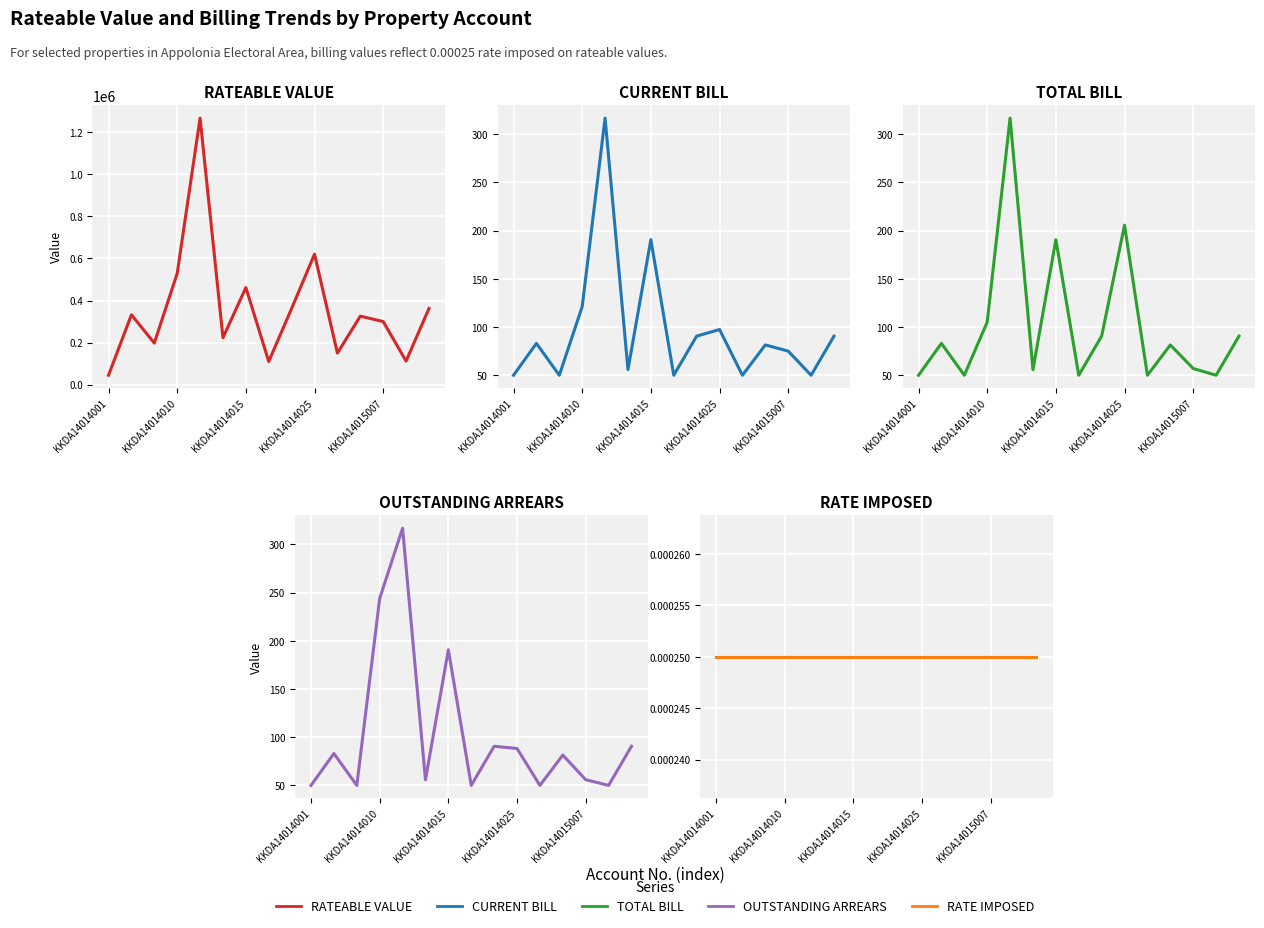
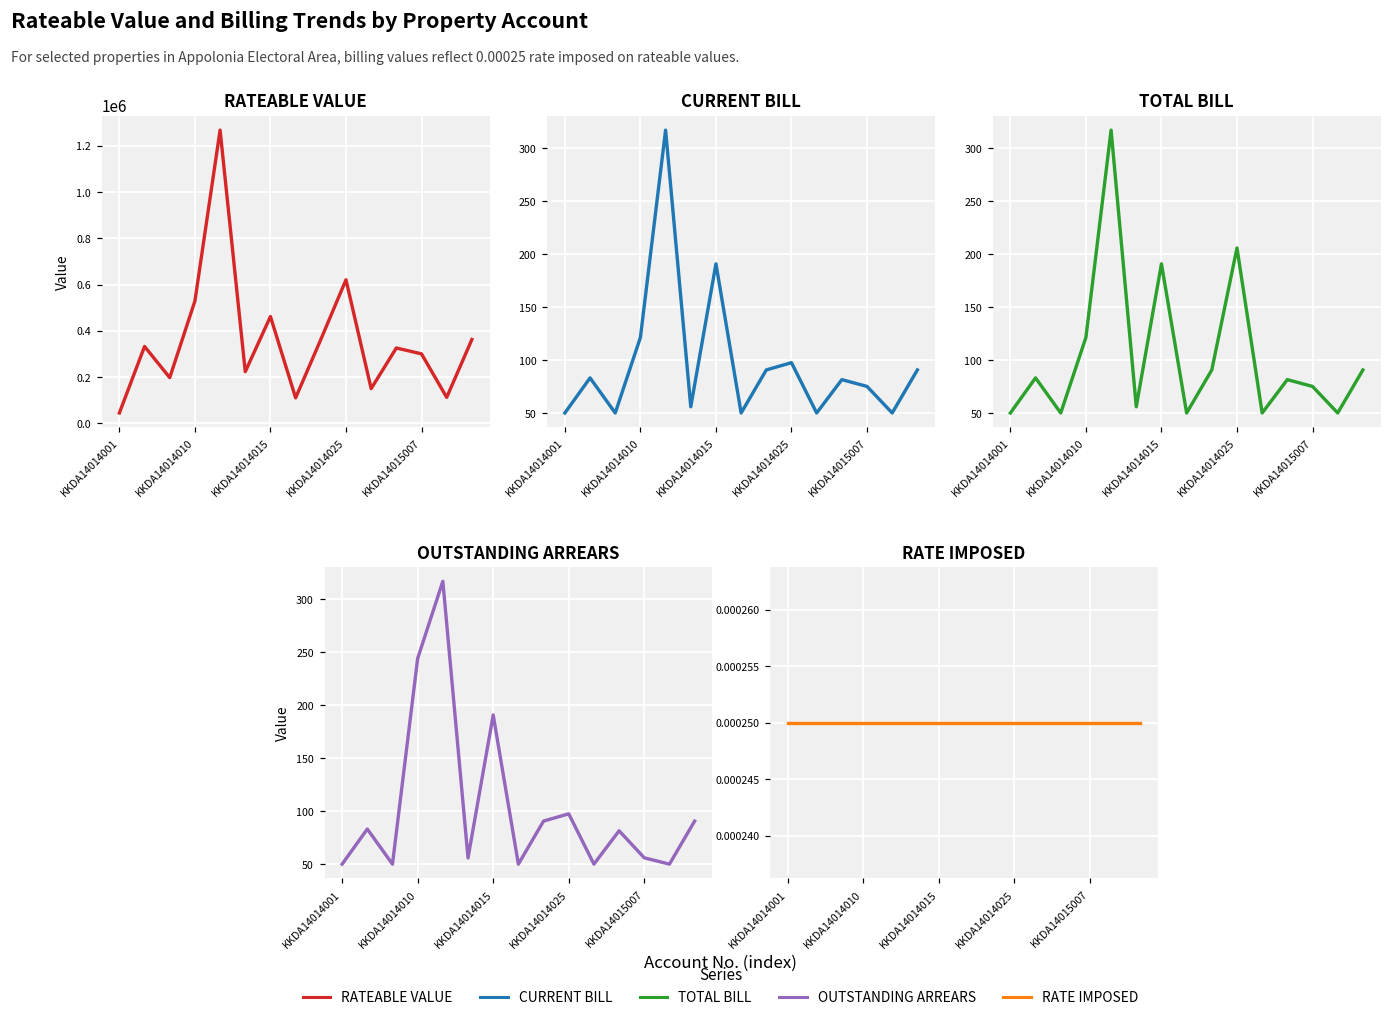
  {
    "RATEABLE VALUE": {
      "KKDA14014001": 40000,
      "KKDA14014010": 530000,
      "KKDA14014015": 460000,
      "KKDA14014025": 620000,
      "KKDA14015007": 300000
    },
    "CURRENT BILL": {
      "KKDA14014001": 50,
      "KKDA14014010": 120,
      "KKDA14014015": 190,
      "KKDA14014025": 100,
      "KKDA14015007": 80
    },
    "TOTAL BILL": {
      "KKDA14014001": 50,
-     "KKDA14014010": 110,
+     "KKDA14014010": 120,
      "KKDA14014015": 190,
      "KKDA14014025": 210,
-     "KKDA14015007": 60
+     "KKDA14015007": 80
    },
    "OUTSTANDING ARREARS": {
      "KKDA14014001": 50,
      "KKDA14014010": 240,
      "KKDA14014015": 190,
-     "KKDA14014025": 90,
+     "KKDA14014025": 100,
      "KKDA14015007": 60
    },
    "RATE IMPOSED": {
      "KKDA14014001": 0.0002500,
      "KKDA14014010": 0.0002500,
      "KKDA14014015": 0.0002500,
      "KKDA14014025": 0.0002500,
      "KKDA14015007": 0.0002500
    }
  }
